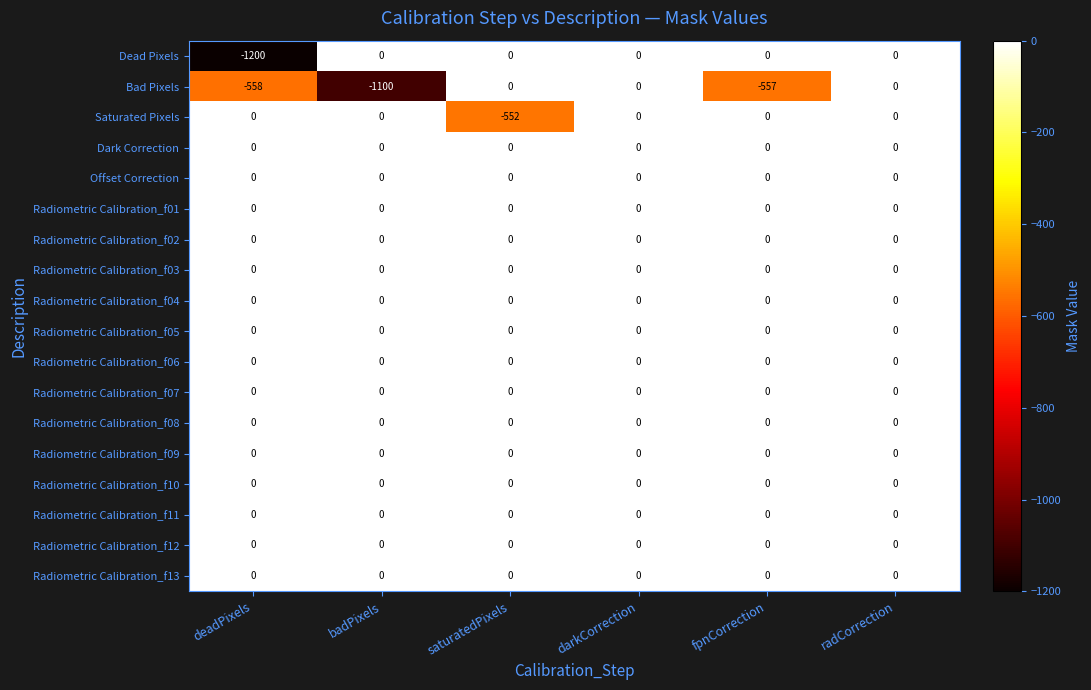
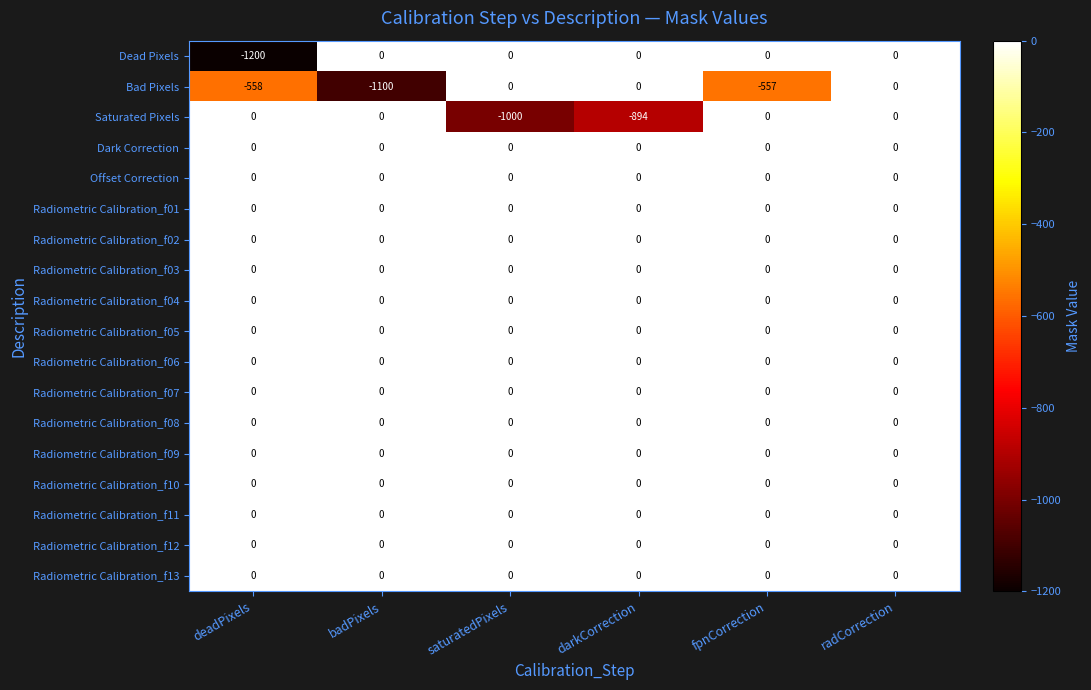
  {
    "Dead Pixels": {
      "deadPixels": -1200,
      "badPixels": 0,
      "saturatedPixels": 0,
      "darkCorrection": 0,
      "fpnCorrection": 0,
      "radCorrection": 0
    },
    "Bad Pixels": {
      "deadPixels": -558,
      "badPixels": -1100,
      "saturatedPixels": 0,
      "darkCorrection": 0,
      "fpnCorrection": -557,
      "radCorrection": 0
    },
    "Saturated Pixels": {
      "deadPixels": 0,
      "badPixels": 0,
-     "saturatedPixels": -552,
-     "darkCorrection": 0,
+     "saturatedPixels": -1000,
+     "darkCorrection": -894,
      "fpnCorrection": 0,
      "radCorrection": 0
    },
    "Dark Correction": {
      "deadPixels": 0,
      "badPixels": 0,
      "saturatedPixels": 0,
      "darkCorrection": 0,
      "fpnCorrection": 0,
      "radCorrection": 0
    },
    "Offset Correction": {
      "deadPixels": 0,
      "badPixels": 0,
      "saturatedPixels": 0,
      "darkCorrection": 0,
      "fpnCorrection": 0,
      "radCorrection": 0
    },
    "Radiometric Calibration_f01": {
      "deadPixels": 0,
      "badPixels": 0,
      "saturatedPixels": 0,
      "darkCorrection": 0,
      "fpnCorrection": 0,
      "radCorrection": 0
    },
    "Radiometric Calibration_f02": {
      "deadPixels": 0,
      "badPixels": 0,
      "saturatedPixels": 0,
      "darkCorrection": 0,
      "fpnCorrection": 0,
      "radCorrection": 0
    },
    "Radiometric Calibration_f03": {
      "deadPixels": 0,
      "badPixels": 0,
      "saturatedPixels": 0,
      "darkCorrection": 0,
      "fpnCorrection": 0,
      "radCorrection": 0
    },
    "Radiometric Calibration_f04": {
      "deadPixels": 0,
      "badPixels": 0,
      "saturatedPixels": 0,
      "darkCorrection": 0,
      "fpnCorrection": 0,
      "radCorrection": 0
    },
    "Radiometric Calibration_f05": {
      "deadPixels": 0,
      "badPixels": 0,
      "saturatedPixels": 0,
      "darkCorrection": 0,
      "fpnCorrection": 0,
      "radCorrection": 0
    },
    "Radiometric Calibration_f06": {
      "deadPixels": 0,
      "badPixels": 0,
      "saturatedPixels": 0,
      "darkCorrection": 0,
      "fpnCorrection": 0,
      "radCorrection": 0
    },
    "Radiometric Calibration_f07": {
      "deadPixels": 0,
      "badPixels": 0,
      "saturatedPixels": 0,
      "darkCorrection": 0,
      "fpnCorrection": 0,
      "radCorrection": 0
    },
    "Radiometric Calibration_f08": {
      "deadPixels": 0,
      "badPixels": 0,
      "saturatedPixels": 0,
      "darkCorrection": 0,
      "fpnCorrection": 0,
      "radCorrection": 0
    },
    "Radiometric Calibration_f09": {
      "deadPixels": 0,
      "badPixels": 0,
      "saturatedPixels": 0,
      "darkCorrection": 0,
      "fpnCorrection": 0,
      "radCorrection": 0
    },
    "Radiometric Calibration_f10": {
      "deadPixels": 0,
      "badPixels": 0,
      "saturatedPixels": 0,
      "darkCorrection": 0,
      "fpnCorrection": 0,
      "radCorrection": 0
    },
    "Radiometric Calibration_f11": {
      "deadPixels": 0,
      "badPixels": 0,
      "saturatedPixels": 0,
      "darkCorrection": 0,
      "fpnCorrection": 0,
      "radCorrection": 0
    },
    "Radiometric Calibration_f12": {
      "deadPixels": 0,
      "badPixels": 0,
      "saturatedPixels": 0,
      "darkCorrection": 0,
      "fpnCorrection": 0,
      "radCorrection": 0
    },
    "Radiometric Calibration_f13": {
      "deadPixels": 0,
      "badPixels": 0,
      "saturatedPixels": 0,
      "darkCorrection": 0,
      "fpnCorrection": 0,
      "radCorrection": 0
    }
  }
